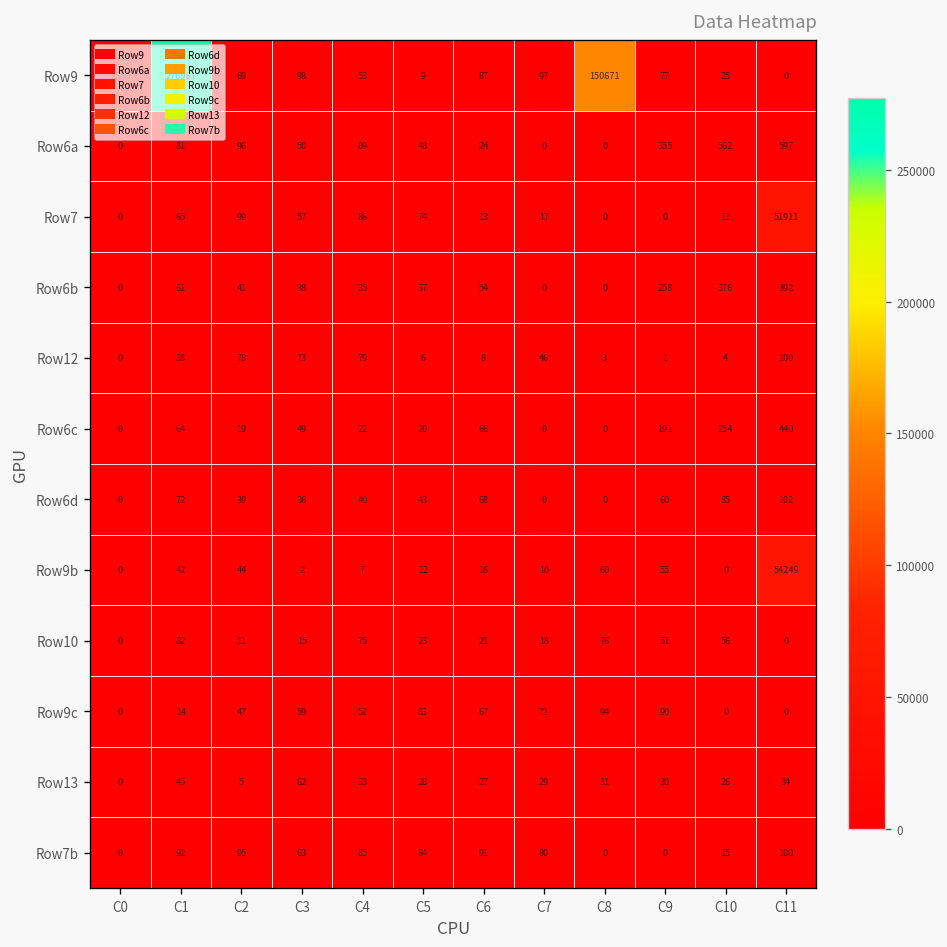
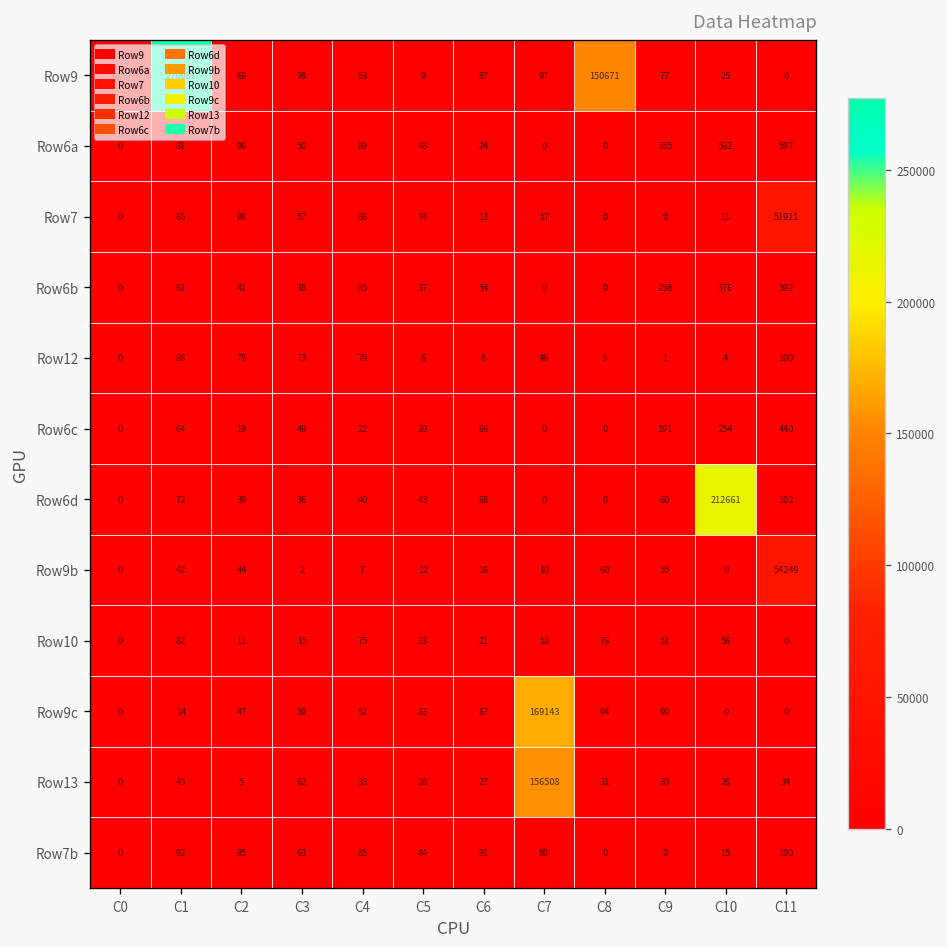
  {
    "Row9": {
      "C2": 69,
      "C3": 98,
      "C4": 53,
      "C5": 9,
      "C6": 87,
      "C7": 97,
      "C8": 150671,
      "C9": 77,
      "C10": 25,
      "C11": 0
    },
    "Row6a": {
      "C2": 96,
      "C3": 50,
      "C4": 89,
      "C5": 48,
      "C6": 24,
      "C7": 0,
      "C8": 0,
      "C9": 355,
      "C10": 562,
      "C11": 597
    },
    "Row7": {
      "C0": 0,
      "C1": 65,
      "C2": 99,
      "C3": 57,
      "C4": 86,
      "C5": 74,
      "C6": 13,
      "C7": 17,
      "C8": 0,
      "C9": 0,
      "C10": 11,
      "C11": 51911
    },
    "Row6b": {
      "C0": 0,
      "C1": 61,
      "C2": 41,
      "C3": 38,
      "C4": 35,
      "C5": 37,
      "C6": 54,
      "C7": 0,
      "C8": 0,
      "C9": 258,
      "C10": 376,
      "C11": 392
    },
    "Row12": {
      "C0": 0,
      "C1": 88,
      "C2": 78,
      "C3": 73,
      "C4": 79,
      "C5": 6,
      "C6": 8,
      "C7": 46,
      "C8": 3,
      "C9": 1,
      "C10": 4,
      "C11": 100
    },
    "Row6c": {
      "C0": 0,
      "C1": 64,
      "C2": 19,
      "C3": 49,
      "C4": 22,
      "C5": 20,
      "C6": 66,
      "C7": 0,
      "C8": 0,
      "C9": 191,
      "C10": 254,
      "C11": 440
    },
    "Row6d": {
      "C0": 0,
      "C1": 72,
      "C2": 39,
      "C3": 36,
      "C4": 40,
      "C5": 43,
      "C6": 68,
      "C7": 0,
      "C8": 0,
      "C9": 60,
-     "C10": 85,
+     "C10": 212661,
      "C11": 102
    },
    "Row9b": {
      "C0": 0,
      "C1": 42,
      "C2": 44,
      "C3": 2,
      "C4": 7,
      "C5": 12,
      "C6": 16,
      "C7": 10,
      "C8": 60,
      "C9": 55,
      "C10": 0,
      "C11": 54249
    },
    "Row10": {
      "C0": 0,
      "C1": 82,
      "C2": 11,
      "C3": 15,
      "C4": 75,
      "C5": 23,
      "C6": 21,
      "C7": 18,
      "C8": 76,
      "C9": 51,
      "C10": 56,
      "C11": 0
    },
    "Row9c": {
      "C0": 0,
      "C1": 14,
      "C2": 47,
      "C3": 59,
      "C4": 52,
      "C5": 83,
      "C6": 67,
-     "C7": 71,
+     "C7": 169143,
      "C8": 94,
      "C9": 90,
      "C10": 0,
      "C11": 0
    },
    "Row13": {
      "C0": 0,
      "C1": 45,
      "C2": 5,
      "C3": 62,
      "C4": 33,
      "C5": 28,
      "C6": 27,
-     "C7": 29,
+     "C7": 156508,
      "C8": 31,
      "C9": 30,
      "C10": 26,
      "C11": 34
    },
    "Row7b": {
      "C0": 0,
      "C1": 92,
      "C2": 95,
      "C3": 63,
      "C4": 85,
      "C5": 84,
      "C6": 91,
      "C7": 80,
      "C8": 0,
      "C9": 0,
      "C10": 15,
      "C11": 100
    }
  }
